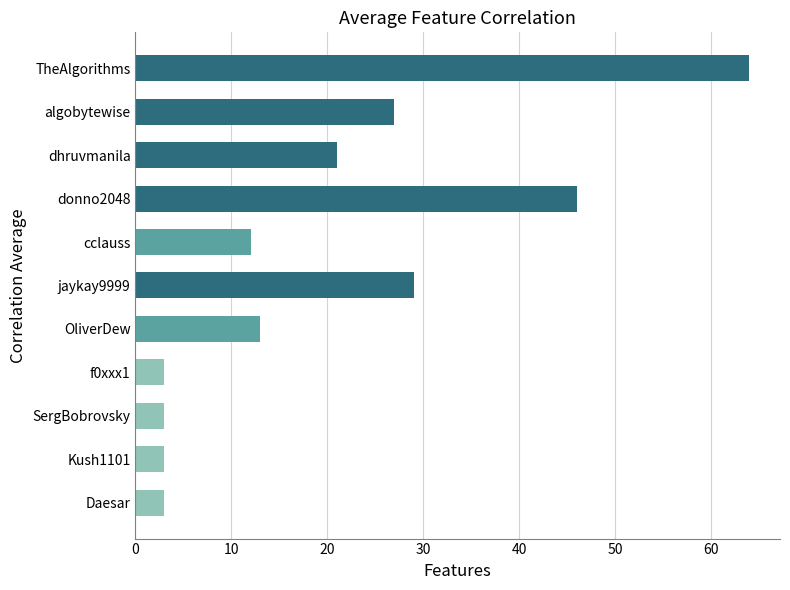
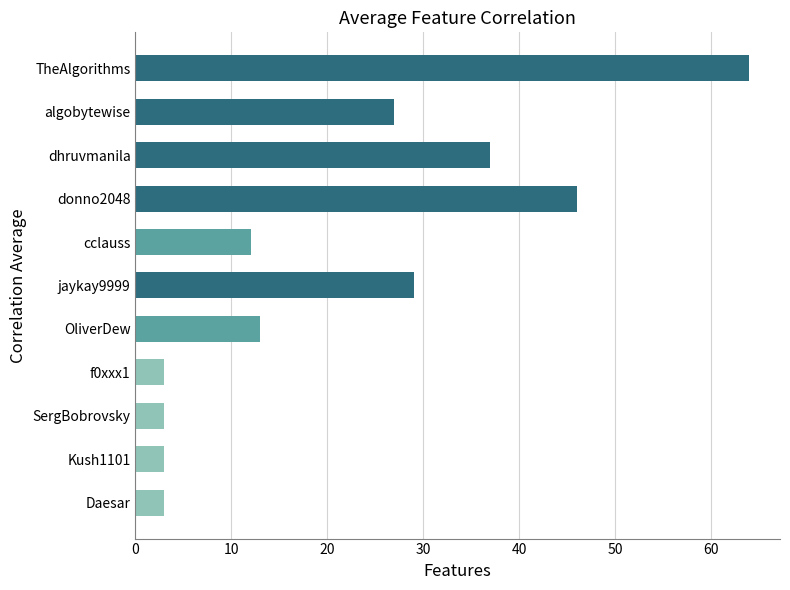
  {
    "TheAlgorithms": 64,
    "algobytewise": 27,
-   "dhruvmanila": 21,
+   "dhruvmanila": 37,
    "donno2048": 46,
    "cclauss": 12,
    "jaykay9999": 29,
    "OliverDew": 13,
    "f0xxx1": 3,
    "SergBobrovsky": 3,
    "Kush1101": 3,
    "Daesar": 3
  }
